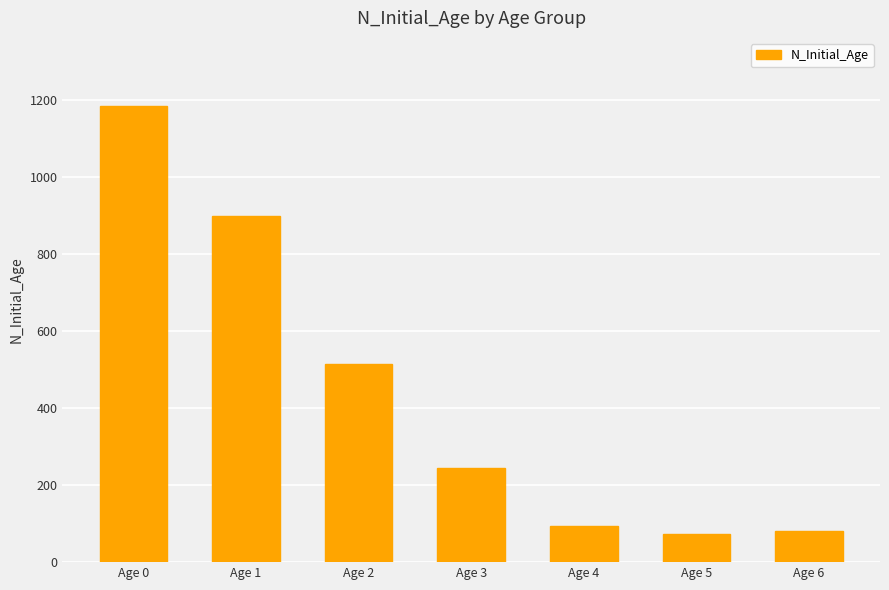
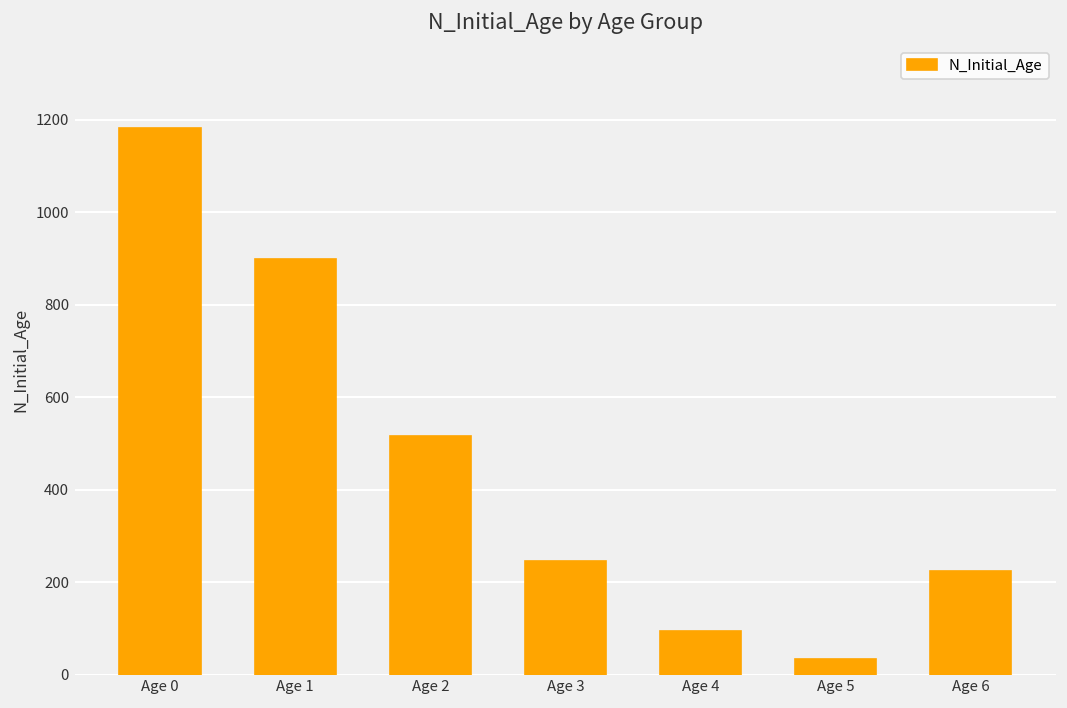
  {
    "Age 0": 1180,
    "Age 1": 900,
    "Age 2": 520,
    "Age 3": 250,
    "Age 4": 100,
-   "Age 5": 70,
-   "Age 6": 80
+   "Age 5": 30,
+   "Age 6": 220
  }
